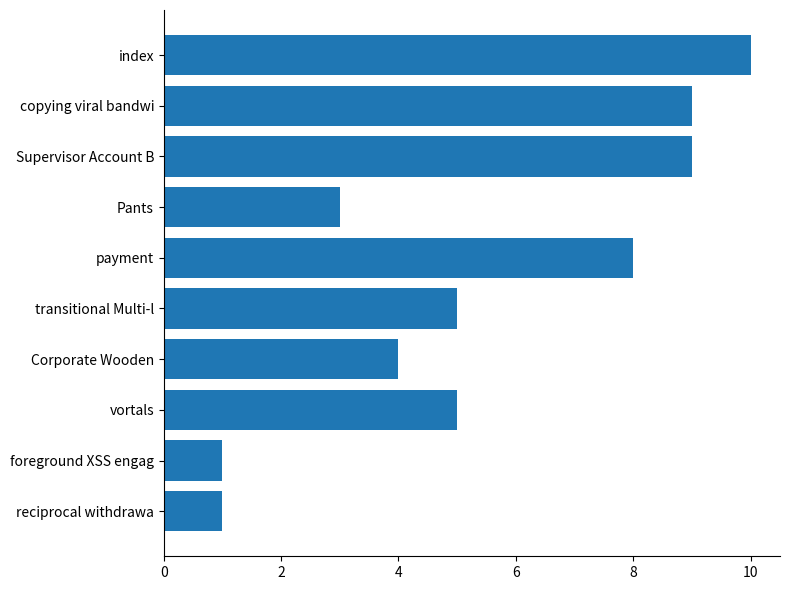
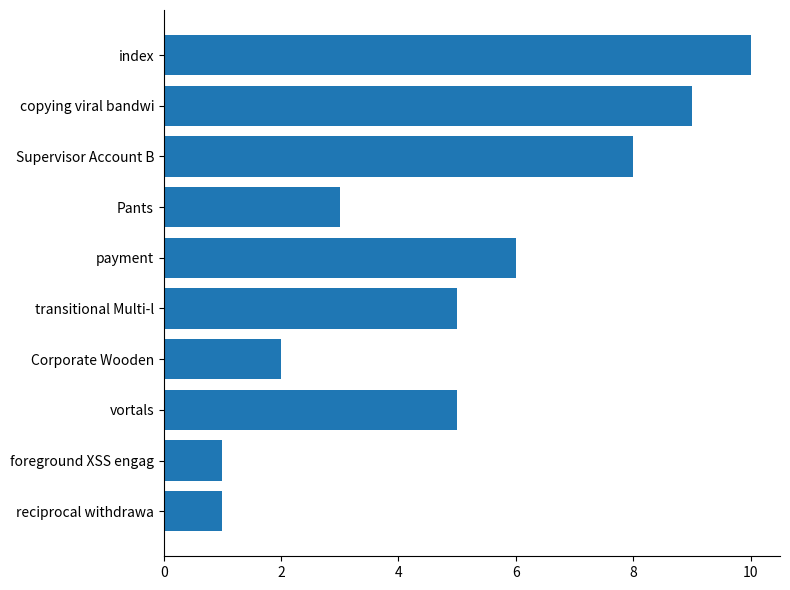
  {
    "index": 10,
    "copying viral bandwi": 9,
-   "Supervisor Account B": 9,
+   "Supervisor Account B": 8,
    "Pants": 3,
-   "payment": 8,
+   "payment": 6,
    "transitional Multi-l": 5,
-   "Corporate Wooden": 4,
+   "Corporate Wooden": 2,
    "vortals": 5,
    "foreground XSS engag": 1,
    "reciprocal withdrawa": 1
  }
